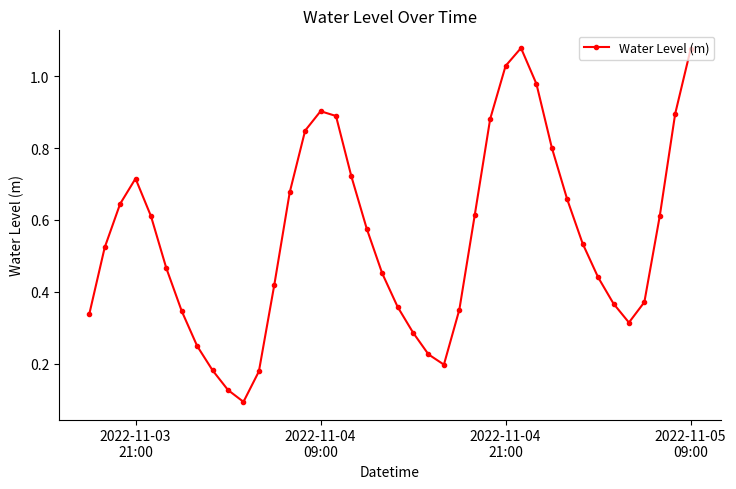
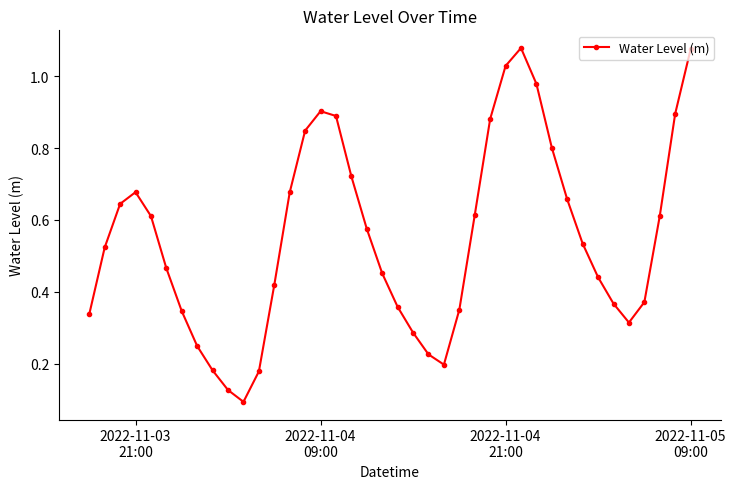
  {
-   "2022-11-03 21:00": 0.72,
+   "2022-11-03 21:00": 0.68,
    "2022-11-04 09:00": 0.90,
    "2022-11-04 21:00": 1.03
  }
